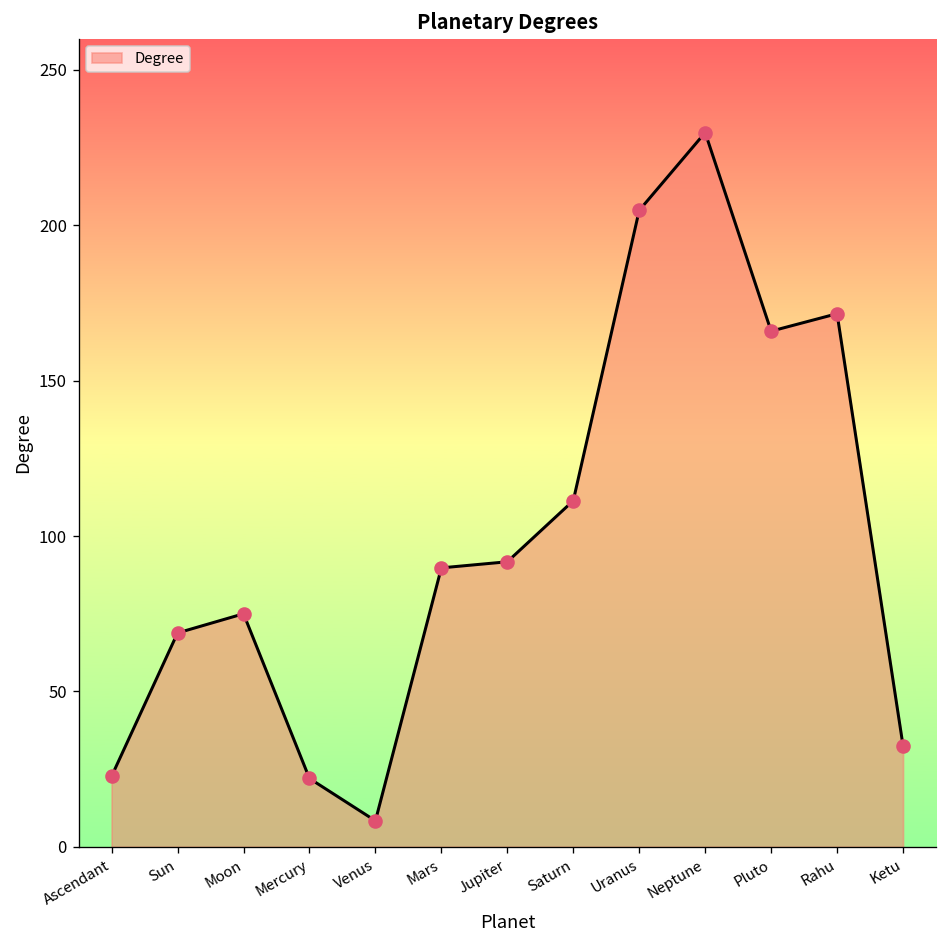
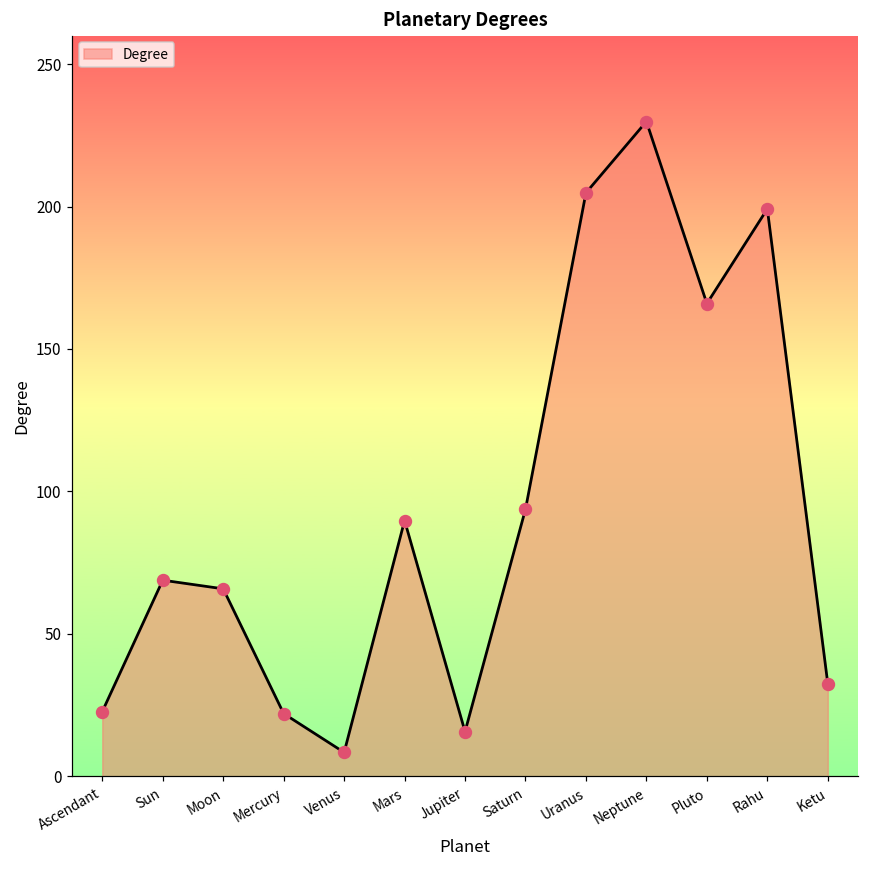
  {
    "Ascendant": 23,
    "Sun": 69,
-   "Moon": 75,
+   "Moon": 66,
    "Mercury": 22,
    "Venus": 8,
    "Mars": 90,
-   "Jupiter": 92,
-   "Saturn": 111,
+   "Jupiter": 16,
+   "Saturn": 94,
    "Uranus": 205,
    "Neptune": 230,
    "Pluto": 166,
-   "Rahu": 172,
+   "Rahu": 199,
    "Ketu": 33
  }
